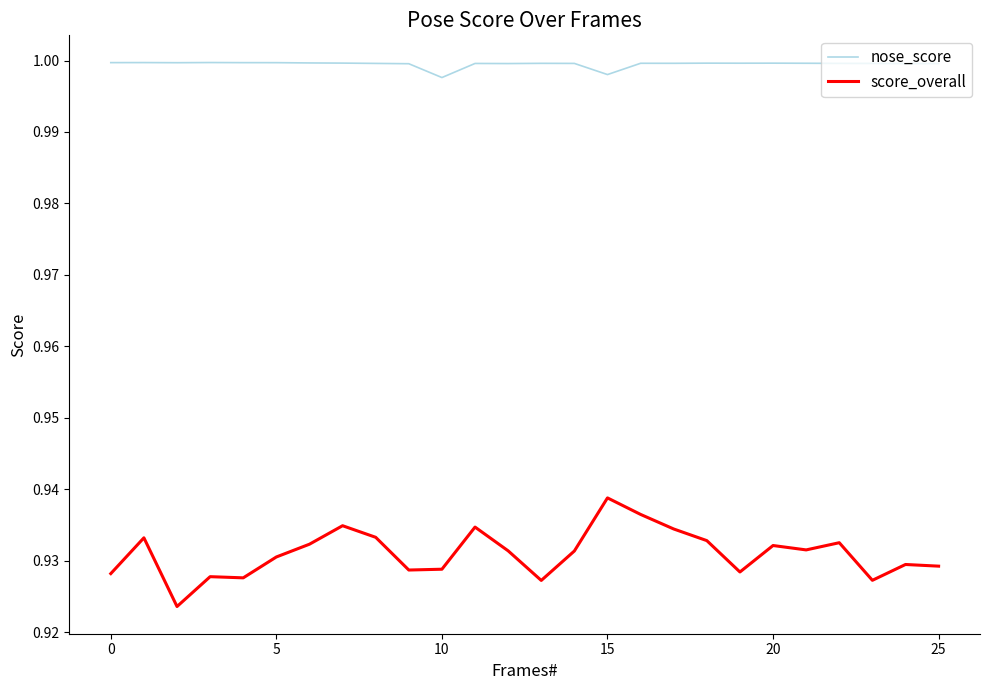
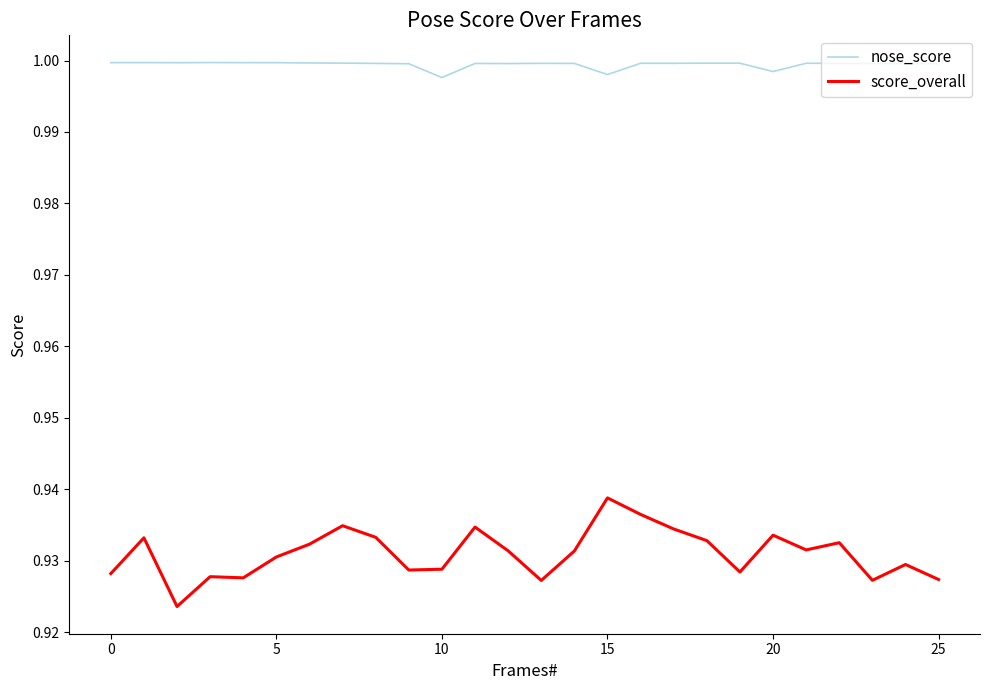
  {
    "nose_score": {
      "0": 1.000,
      "5": 1.000,
      "10": 0.998,
      "15": 0.998,
-     "20": 1.000
+     "20": 0.998
    },
    "score_overall": {
      "0": 0.928,
      "5": 0.931,
      "10": 0.929,
      "15": 0.939,
-     "20": 0.932,
-     "25": 0.929
+     "20": 0.934,
+     "25": 0.927
    }
  }
